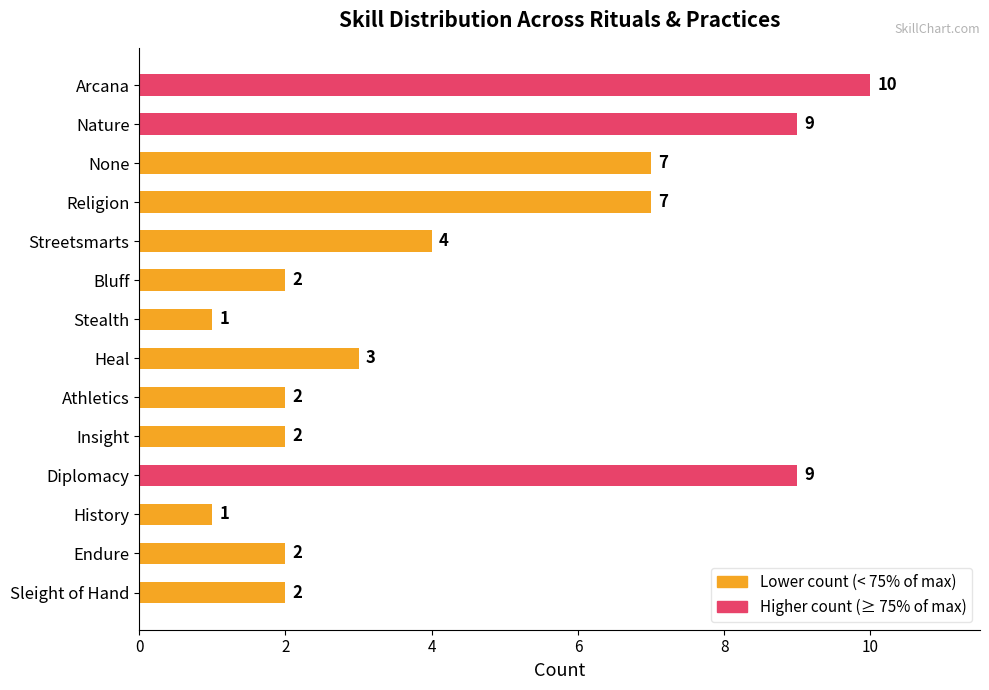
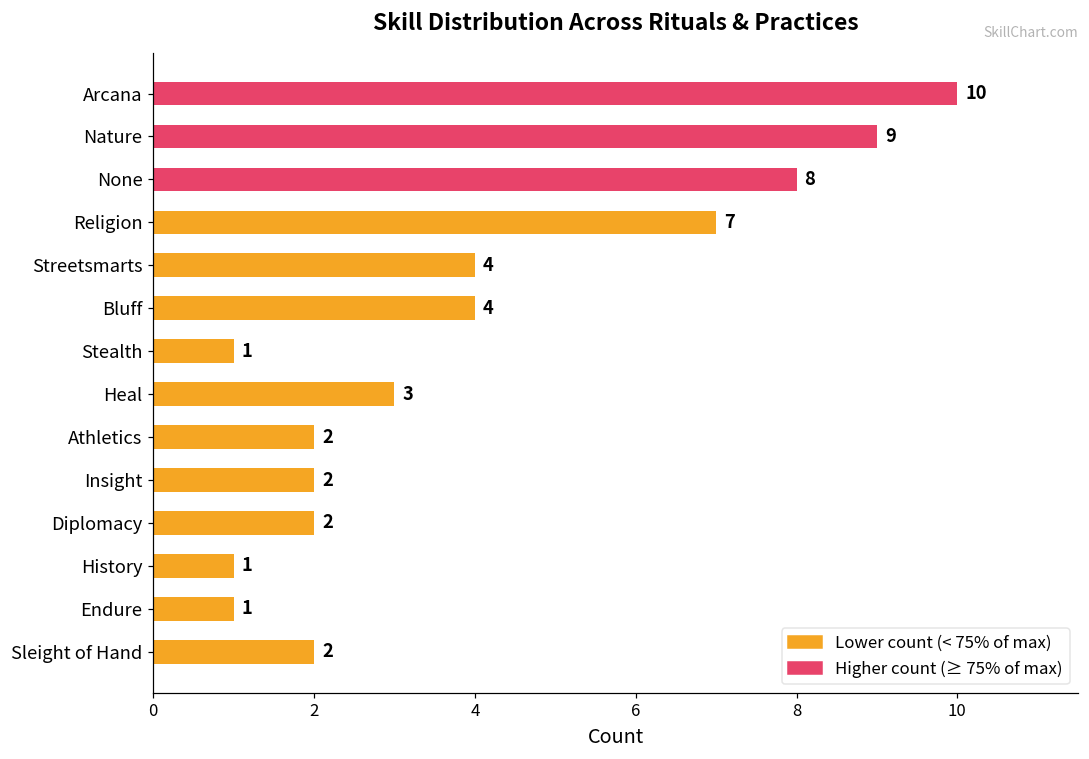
  {
    "Arcana": 10,
    "Nature": 9,
-   "None": 7,
+   "None": 8,
    "Religion": 7,
    "Streetsmarts": 4,
-   "Bluff": 2,
+   "Bluff": 4,
    "Stealth": 1,
    "Heal": 3,
    "Athletics": 2,
    "Insight": 2,
-   "Diplomacy": 9,
+   "Diplomacy": 2,
    "History": 1,
-   "Endure": 2,
+   "Endure": 1,
    "Sleight of Hand": 2
  }
